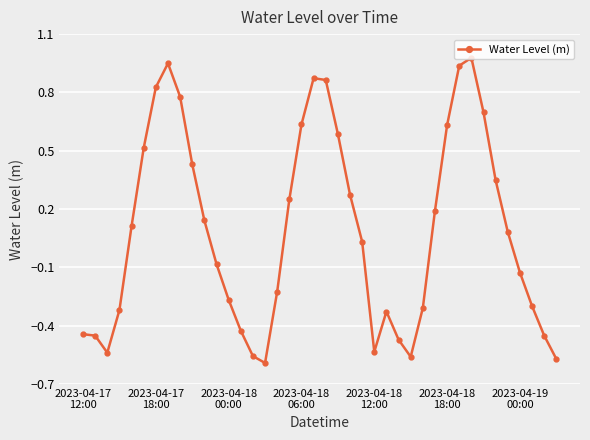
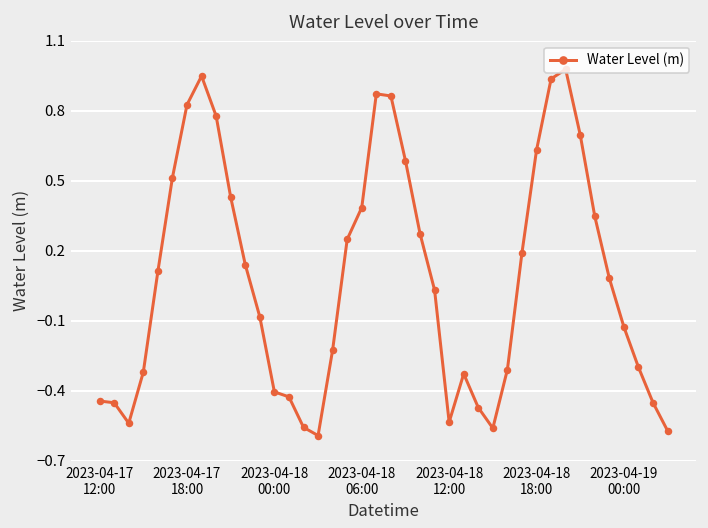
  {
    "2023-04-17 12:00": -0.44,
    "2023-04-17 18:00": 0.83,
-   "2023-04-18 00:00": -0.27,
-   "2023-04-18 06:00": 0.64,
+   "2023-04-18 00:00": -0.40,
+   "2023-04-18 06:00": 0.39,
    "2023-04-18 12:00": -0.53,
    "2023-04-18 18:00": 0.63,
    "2023-04-19 00:00": -0.13
  }
